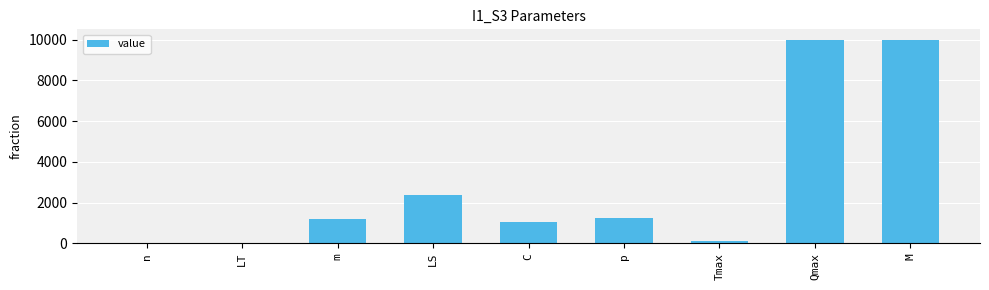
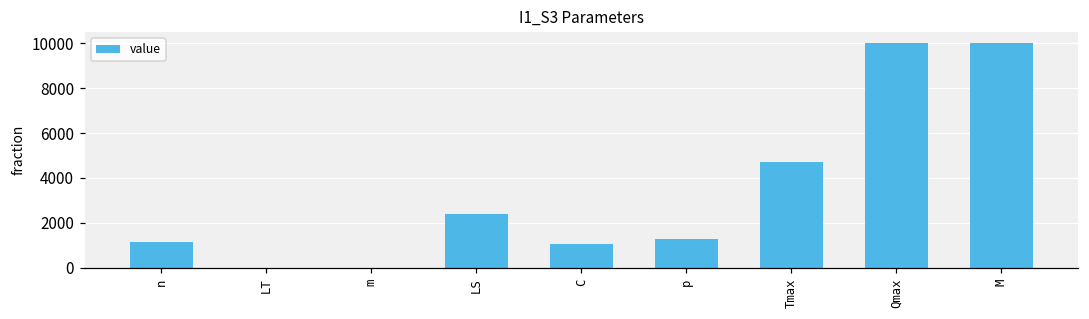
  {
-   "n": 0,
-   "m": 1200,
+   "n": 1100,
+   "m": 0,
    "LS": 2400,
    "C": 1000,
    "p": 1300,
-   "Tmax": 100,
+   "Tmax": 4700,
    "Qmax": 10000,
    "M": 10000
  }
